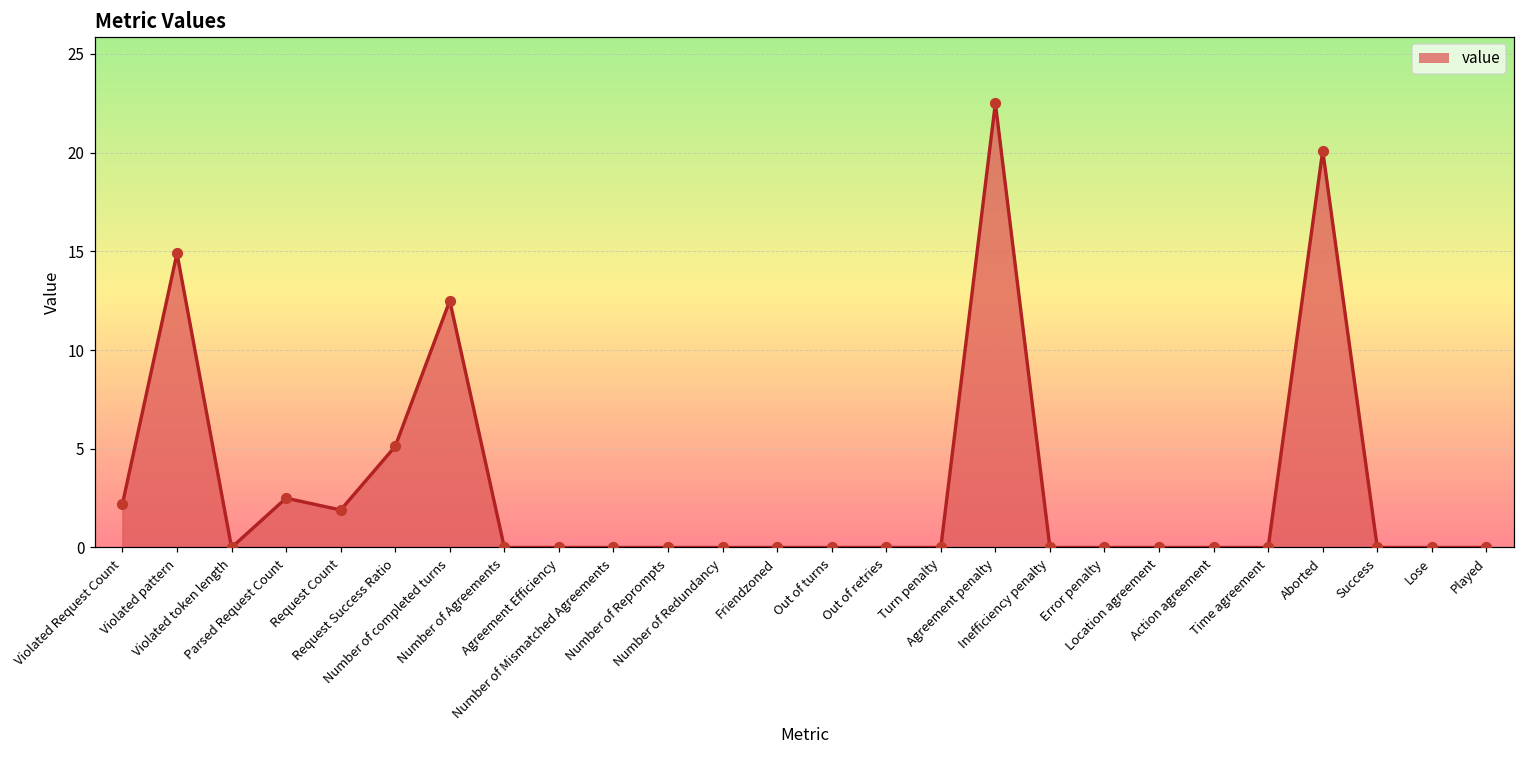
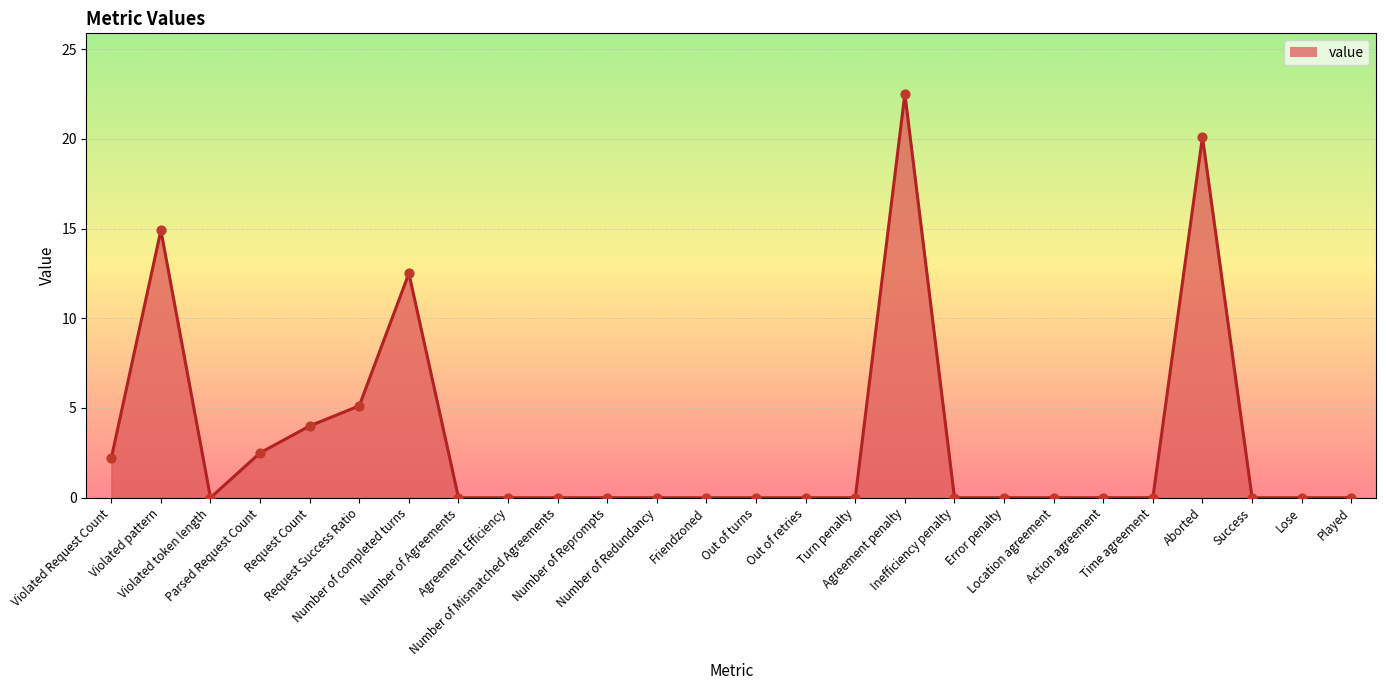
  {
    "Violated Request Count": 2.2,
    "Violated pattern": 14.9,
    "Violated token length": 0.0,
    "Parsed Request Count": 2.5,
-   "Request Count": 1.9,
+   "Request Count": 4.0,
    "Request Success Ratio": 5.1,
    "Number of completed turns": 12.5,
    "Number of Agreements": 0.0,
    "Agreement Efficiency": 0.0,
    "Number of Mismatched Agreements": 0.0,
    "Number of Reprompts": 0.0,
    "Number of Redundancy": 0.0,
    "Friendzoned": 0.0,
    "Out of turns": 0.0,
    "Out of retries": 0.0,
    "Turn penalty": 0.0,
    "Agreement penalty": 22.5,
    "Inefficiency penalty": 0.0,
    "Error penalty": 0.0,
    "Location agreement": 0.0,
    "Action agreement": 0.0,
    "Time agreement": 0.0,
    "Aborted": 20.1,
    "Success": 0.0,
    "Lose": 0.0,
    "Played": 0.0
  }
